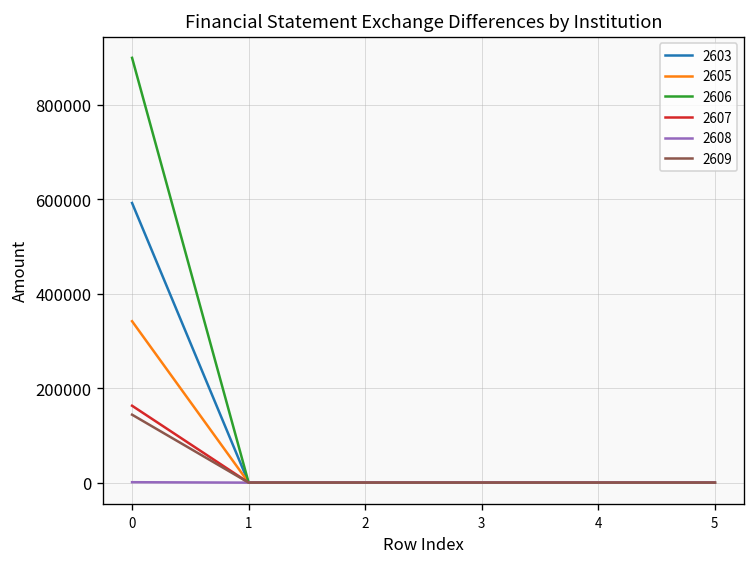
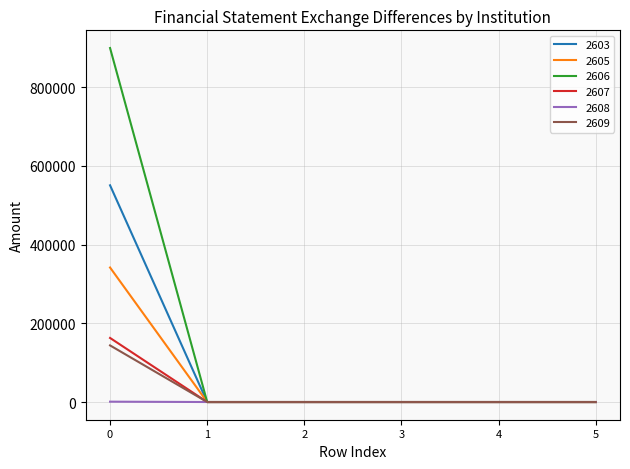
  {
    "2603": {
-     "0": 590000
+     "0": 550000
    },
    "2605": {
      "0": 340000
    },
    "2606": {
      "0": 900000
    },
    "2607": {
      "0": 160000
    },
    "2608": {
      "0": 0
    },
    "2609": {
      "0": 140000
    }
  }
